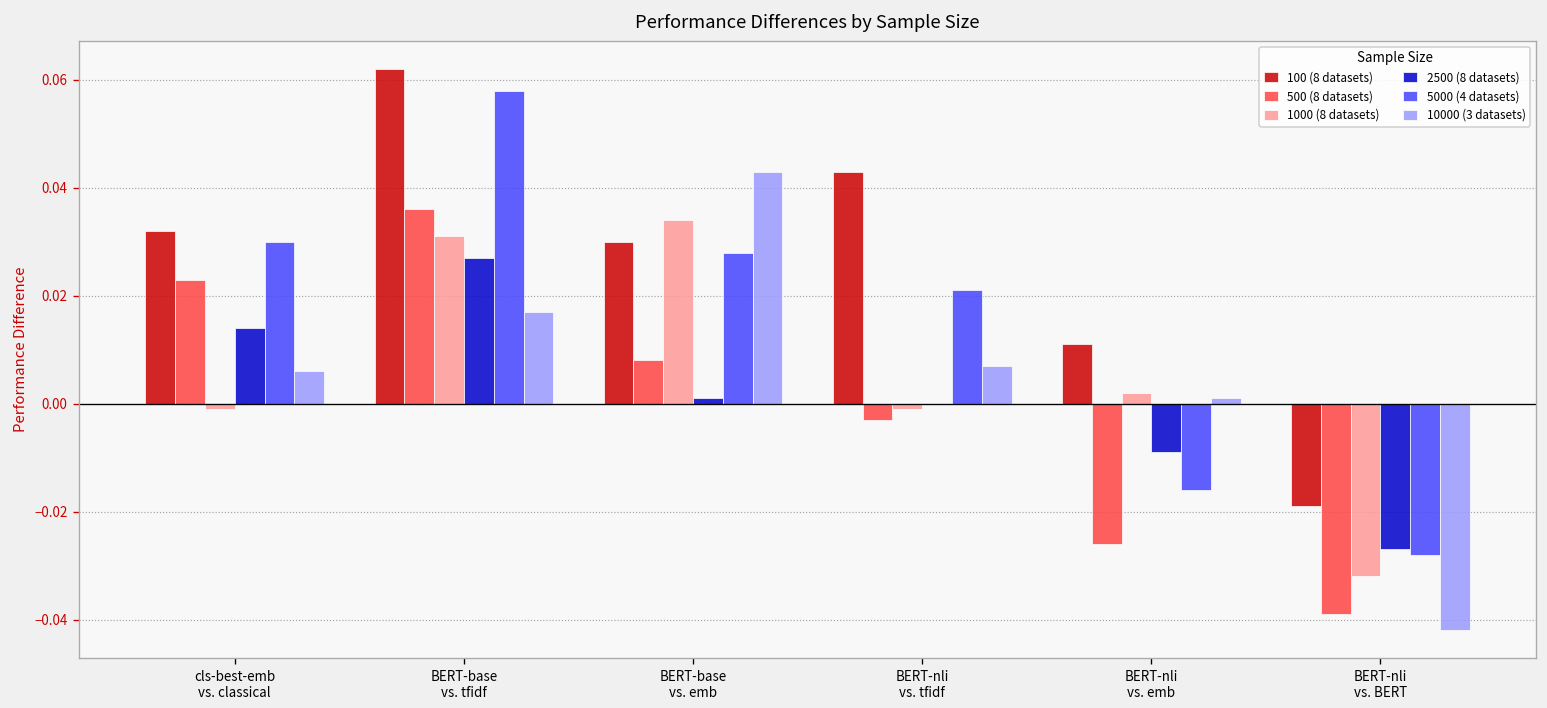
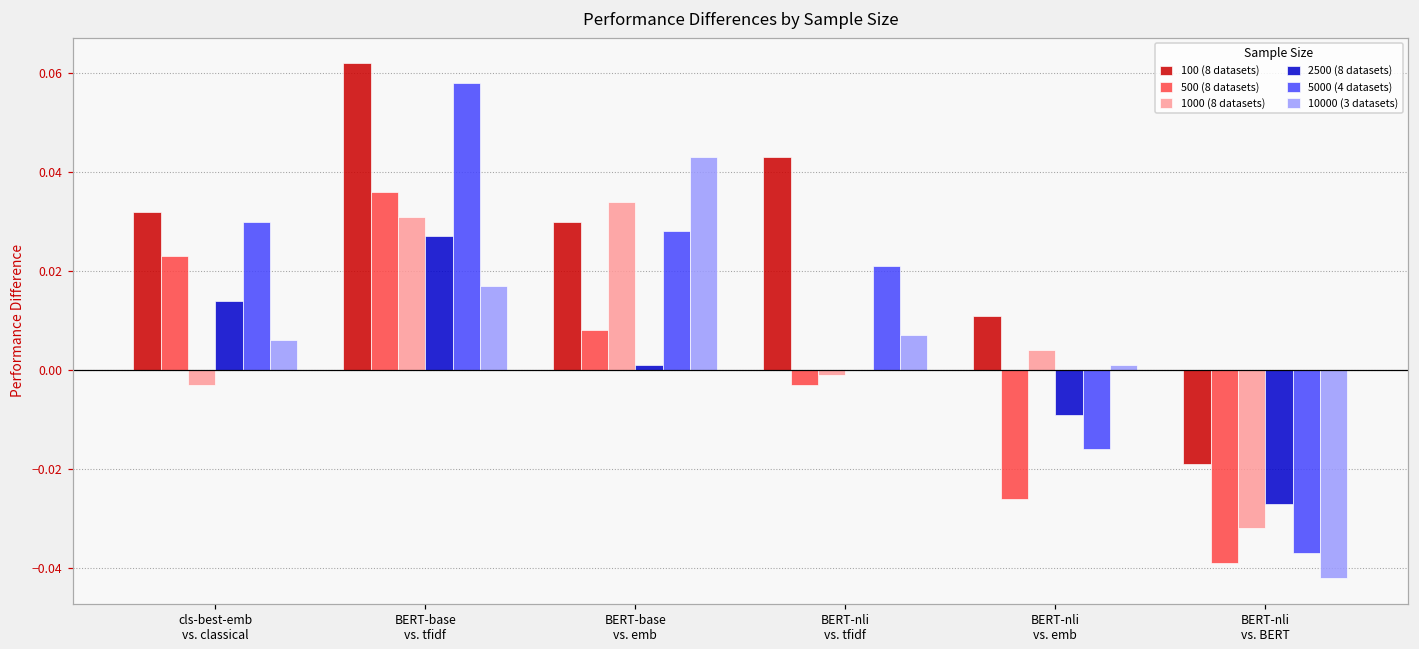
  {
    "100 (8 datasets)": {
      "cls-best-emb vs. classical": 0.032,
      "BERT-base vs. tfidf": 0.062,
      "BERT-base vs. emb": 0.030,
      "BERT-nli vs. tfidf": 0.043,
      "BERT-nli vs. emb": 0.011,
      "BERT-nli vs. BERT": -0.019
    },
    "500 (8 datasets)": {
      "cls-best-emb vs. classical": 0.023,
      "BERT-base vs. tfidf": 0.036,
      "BERT-base vs. emb": 0.008,
      "BERT-nli vs. tfidf": -0.003,
      "BERT-nli vs. emb": -0.026,
      "BERT-nli vs. BERT": -0.039
    },
    "1000 (8 datasets)": {
-     "cls-best-emb vs. classical": -0.001,
+     "cls-best-emb vs. classical": -0.003,
      "BERT-base vs. tfidf": 0.031,
      "BERT-base vs. emb": 0.034,
      "BERT-nli vs. tfidf": -0.001,
-     "BERT-nli vs. emb": 0.002,
+     "BERT-nli vs. emb": 0.004,
      "BERT-nli vs. BERT": -0.032
    },
    "2500 (8 datasets)": {
      "cls-best-emb vs. classical": 0.014,
      "BERT-base vs. tfidf": 0.027,
      "BERT-base vs. emb": 0.001,
      "BERT-nli vs. tfidf": 0.000,
      "BERT-nli vs. emb": -0.009,
      "BERT-nli vs. BERT": -0.027
    },
    "5000 (4 datasets)": {
      "cls-best-emb vs. classical": 0.030,
      "BERT-base vs. tfidf": 0.058,
      "BERT-base vs. emb": 0.028,
      "BERT-nli vs. tfidf": 0.021,
      "BERT-nli vs. emb": -0.016,
-     "BERT-nli vs. BERT": -0.028
+     "BERT-nli vs. BERT": -0.037
    },
    "10000 (3 datasets)": {
      "cls-best-emb vs. classical": 0.006,
      "BERT-base vs. tfidf": 0.017,
      "BERT-base vs. emb": 0.043,
      "BERT-nli vs. tfidf": 0.007,
      "BERT-nli vs. emb": 0.001,
      "BERT-nli vs. BERT": -0.042
    }
  }
